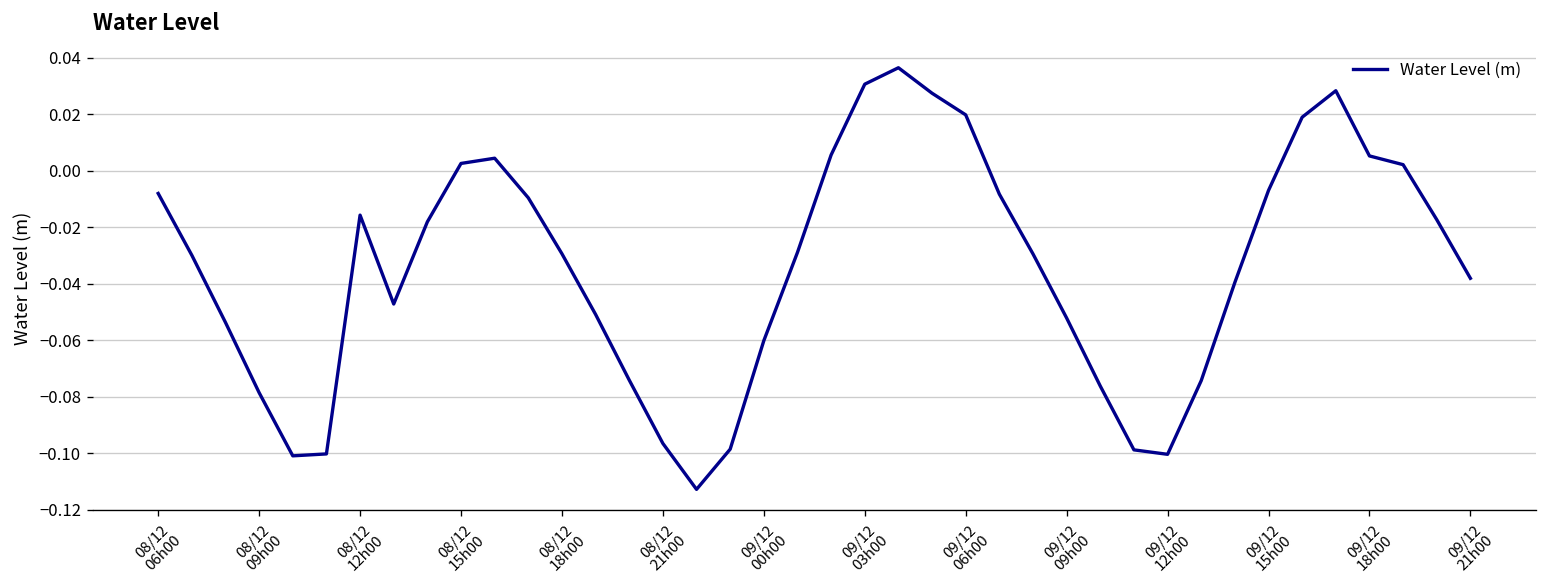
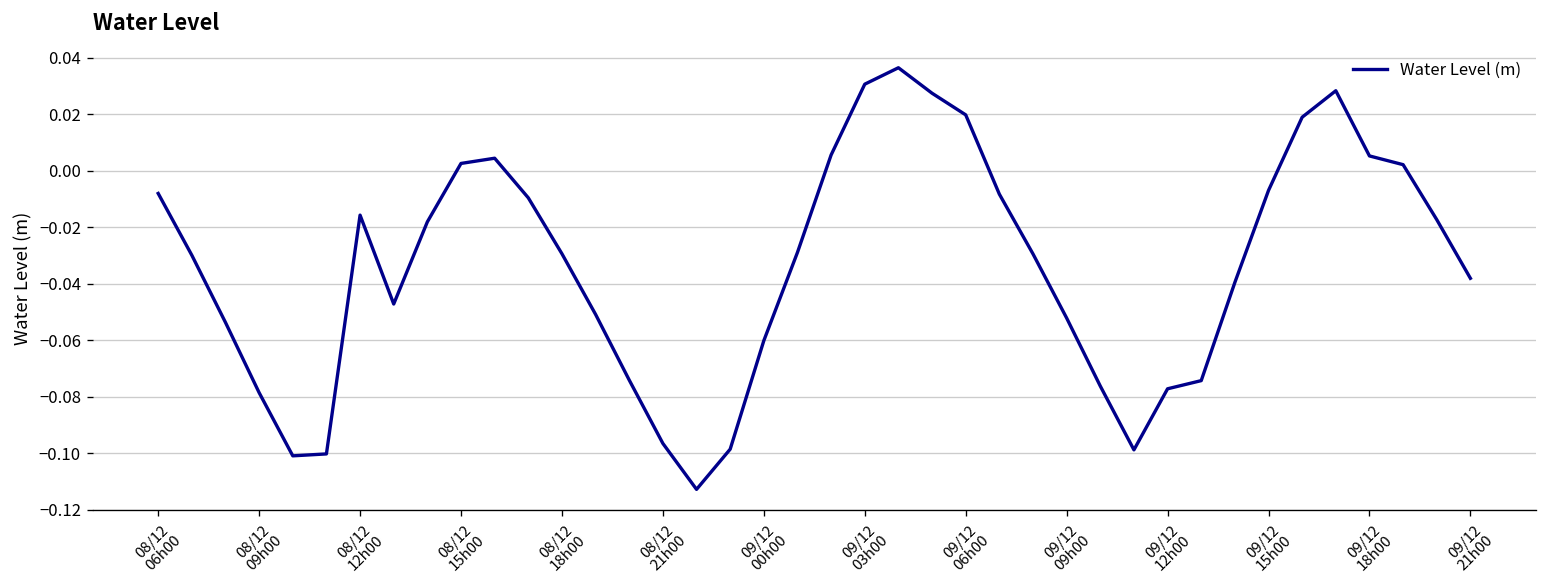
  {
    "08/12 06h00": -0.008,
    "08/12 09h00": -0.079,
    "08/12 12h00": -0.016,
    "08/12 15h00": 0.003,
    "08/12 18h00": -0.029,
    "08/12 21h00": -0.097,
    "09/12 00h00": -0.060,
    "09/12 03h00": 0.031,
    "09/12 06h00": 0.020,
    "09/12 09h00": -0.052,
-   "09/12 12h00": -0.100,
+   "09/12 12h00": -0.077,
    "09/12 15h00": -0.007,
    "09/12 18h00": 0.005,
    "09/12 21h00": -0.038
  }
